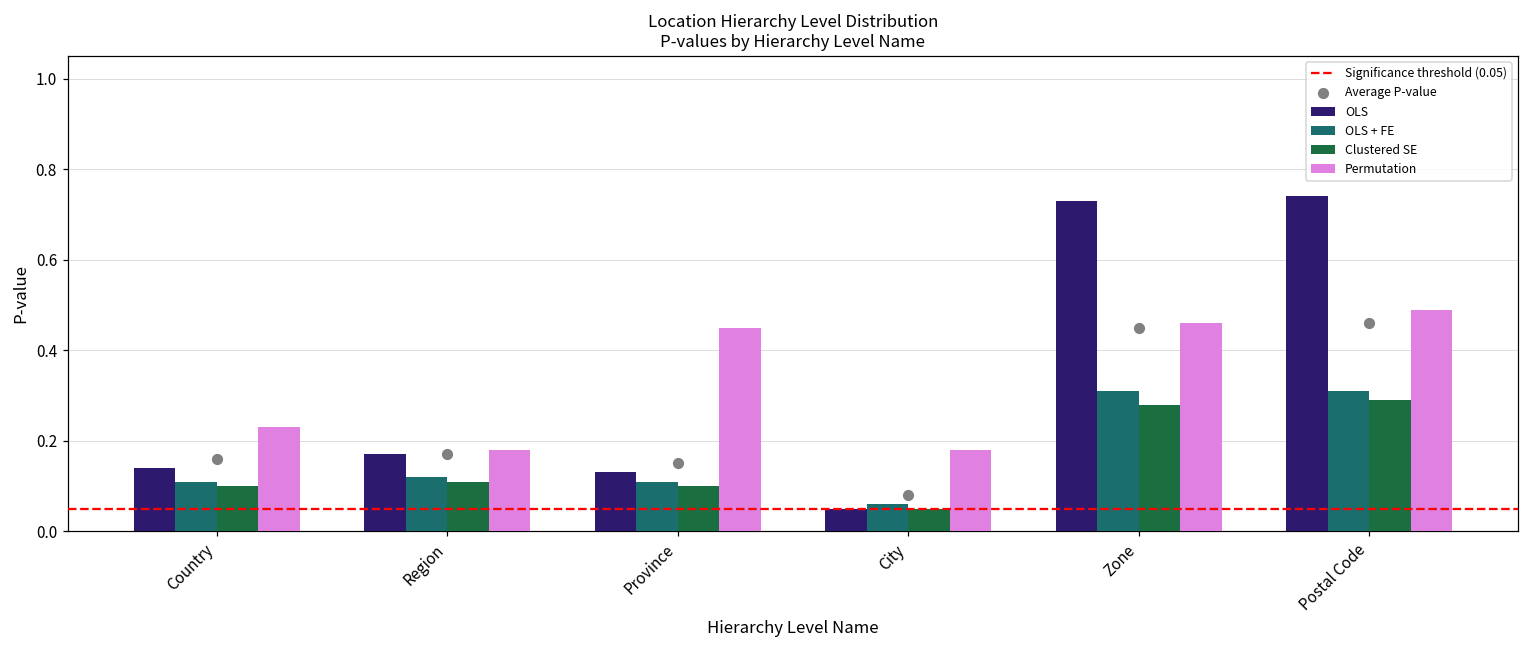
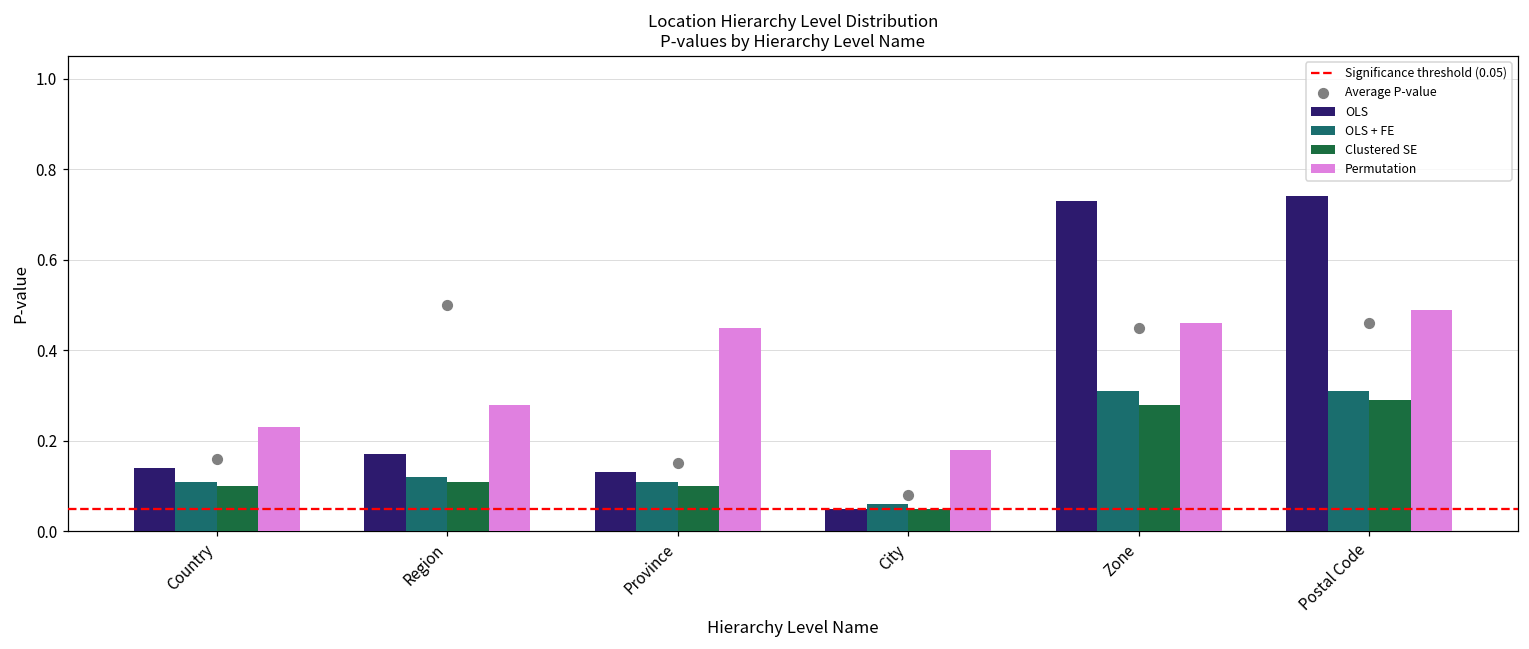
  {
    "OLS": {
      "Country": 0.14,
      "Region": 0.17,
      "Province": 0.13,
      "City": 0.05,
      "Zone": 0.73,
      "Postal Code": 0.74
    },
    "Average P-value": {
-     "Region": 0.17
+     "Region": 0.50
    },
    "Permutation": {
      "Country": 0.23,
-     "Region": 0.18,
+     "Region": 0.28,
      "Province": 0.45,
      "City": 0.18,
      "Zone": 0.46,
      "Postal Code": 0.49
    }
  }
